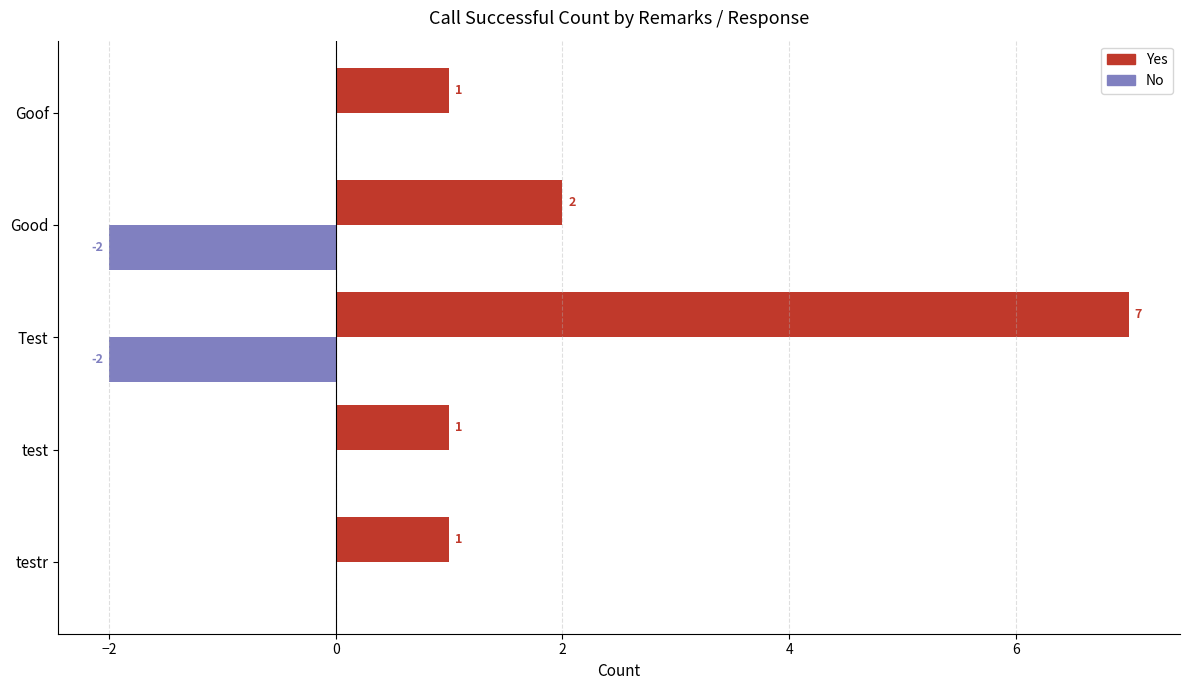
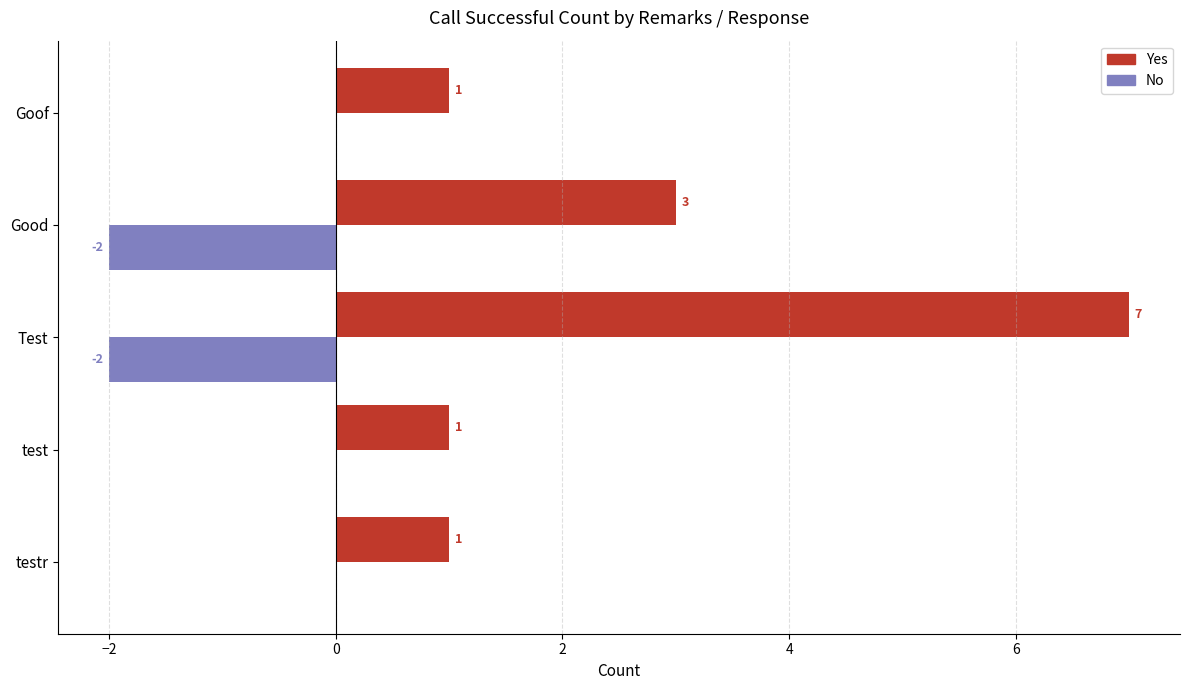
  {
    "Yes": {
      "Goof": 1,
-     "Good": 2,
+     "Good": 3,
      "Test": 7,
      "test": 1,
      "testr": 1
    },
    "No": {
      "Good": -2,
      "Test": -2
    }
  }
